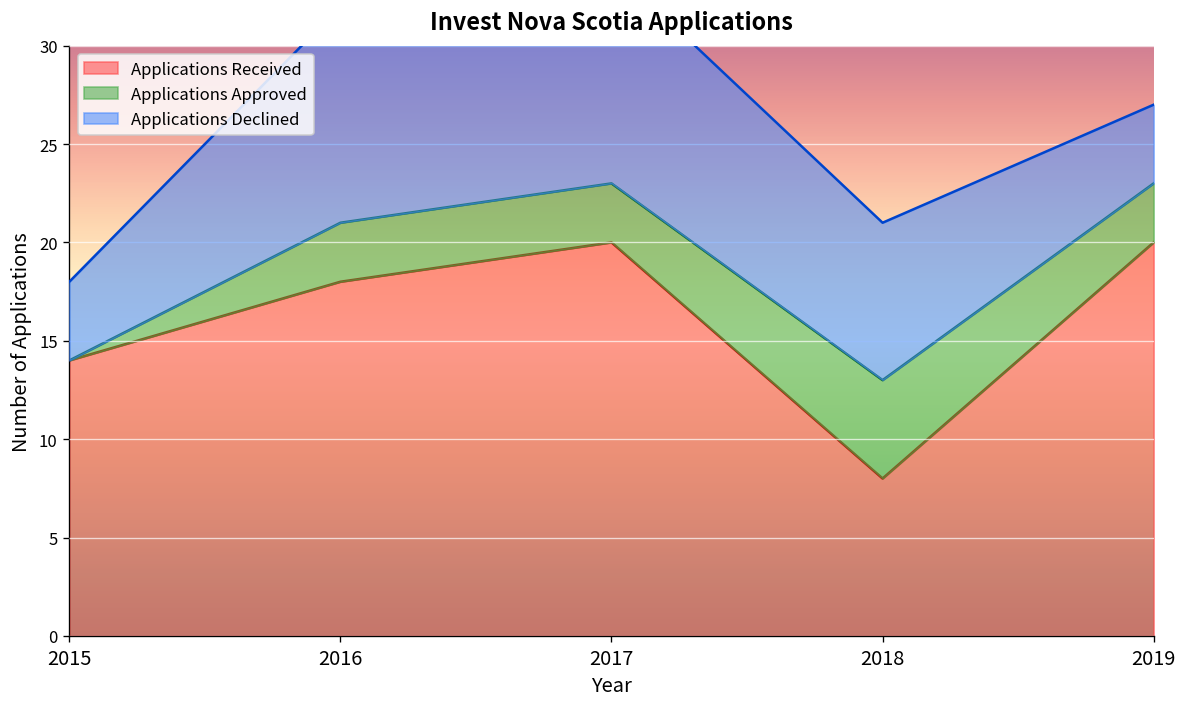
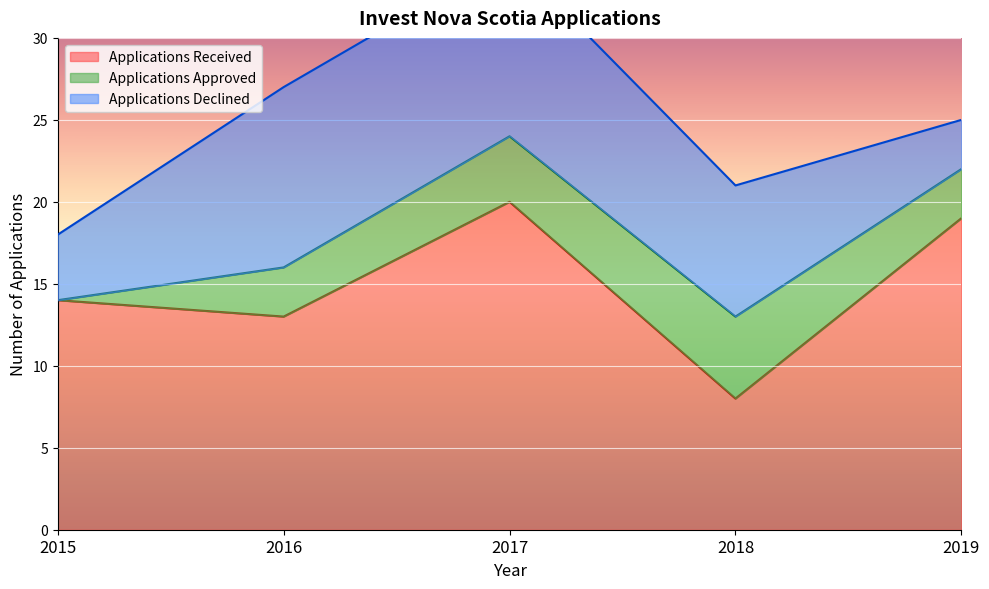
  {
    "Applications Received": {
-     "2016": 18,
+     "2016": 13,
      "2017": 20,
      "2018": 8,
-     "2019": 20
+     "2019": 19
    },
    "Applications Approved": {
      "2016": 3,
-     "2017": 3,
+     "2017": 4,
      "2018": 5,
      "2019": 3
    },
    "Applications Declined": {
      "2015": 4,
      "2018": 8,
-     "2019": 4
+     "2019": 3
    }
  }
